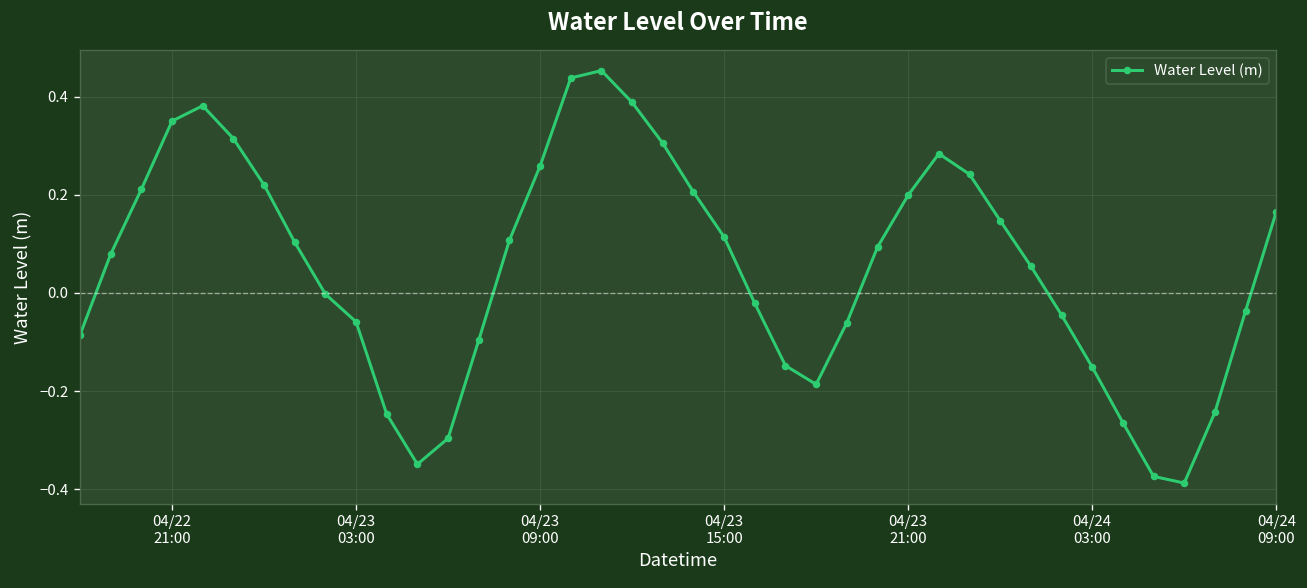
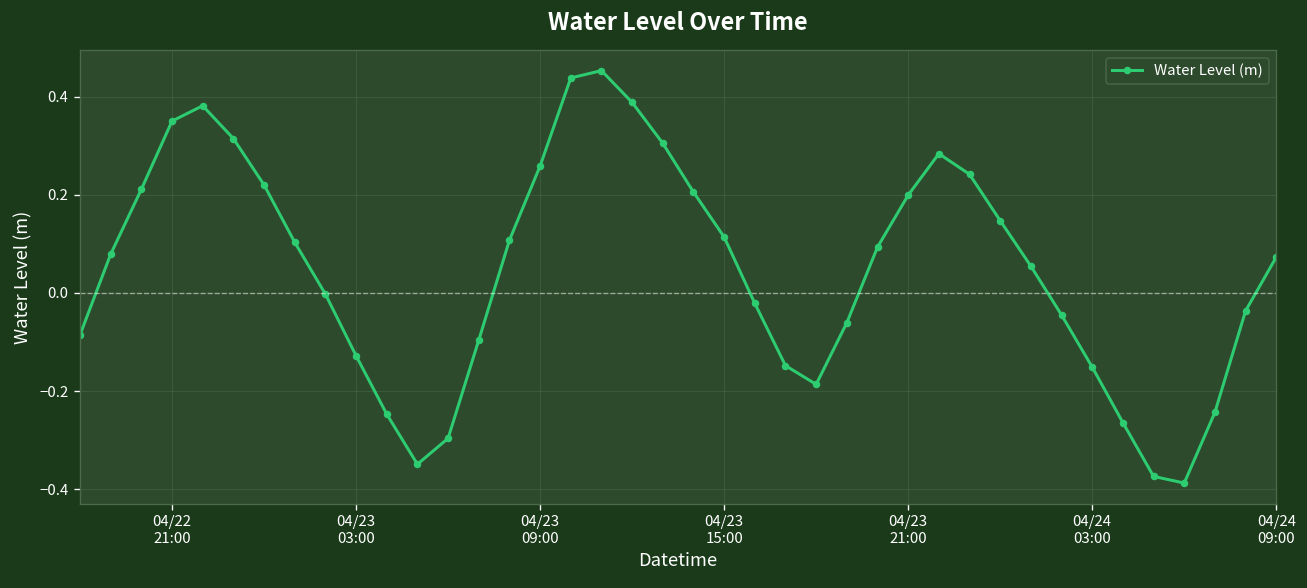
  {
    "04/22 21:00": 0.35,
-   "04/23 03:00": -0.06,
+   "04/23 03:00": -0.13,
    "04/23 09:00": 0.26,
    "04/23 15:00": 0.11,
    "04/23 21:00": 0.20,
    "04/24 03:00": -0.15,
-   "04/24 09:00": 0.17
+   "04/24 09:00": 0.07
  }
